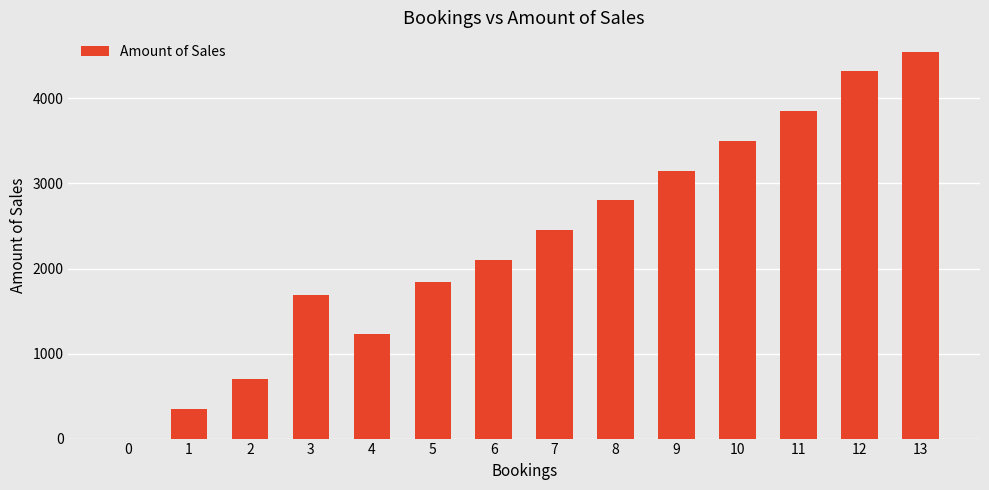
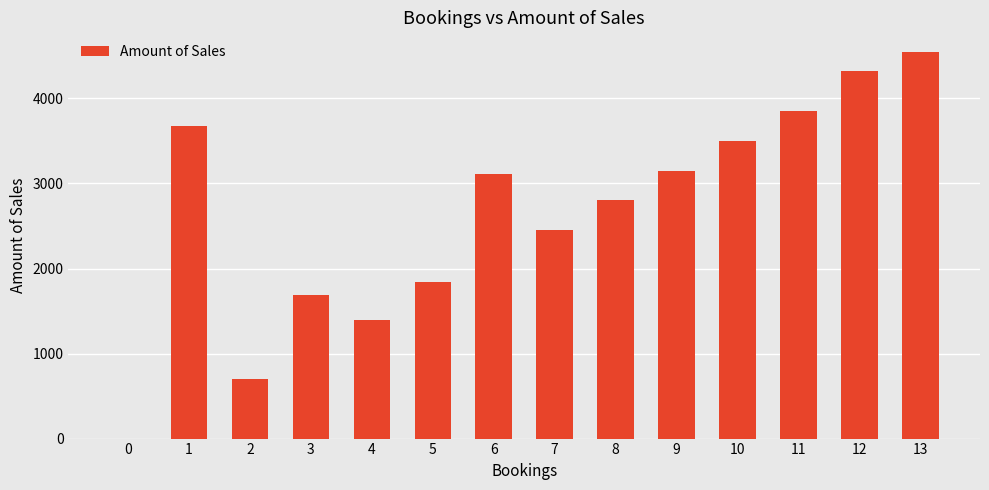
  {
    "0": 0,
-   "1": 400,
+   "1": 3700,
    "2": 700,
    "3": 1700,
-   "4": 1200,
+   "4": 1400,
    "5": 1800,
-   "6": 2100,
+   "6": 3100,
    "7": 2500,
    "8": 2800,
    "9": 3200,
    "10": 3500,
    "11": 3900,
    "12": 4300,
    "13": 4600
  }
